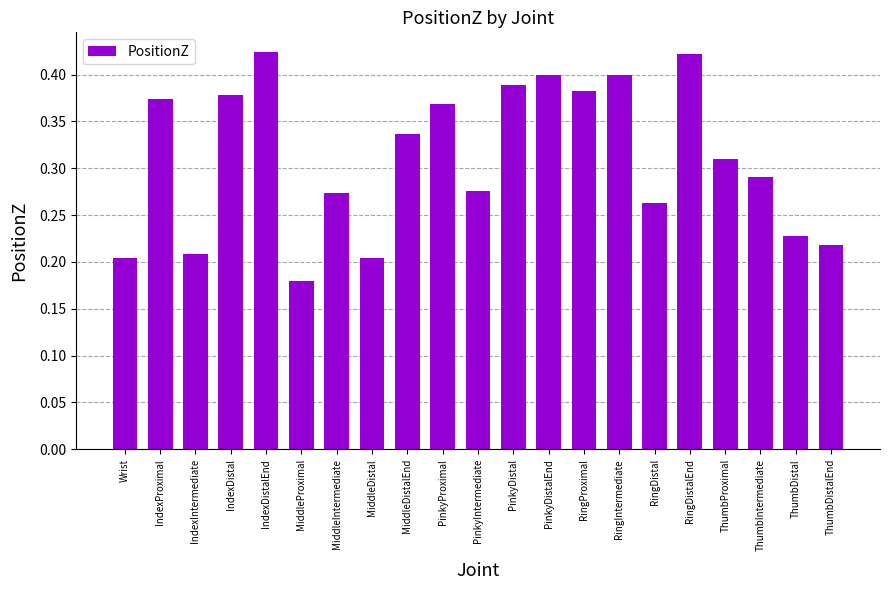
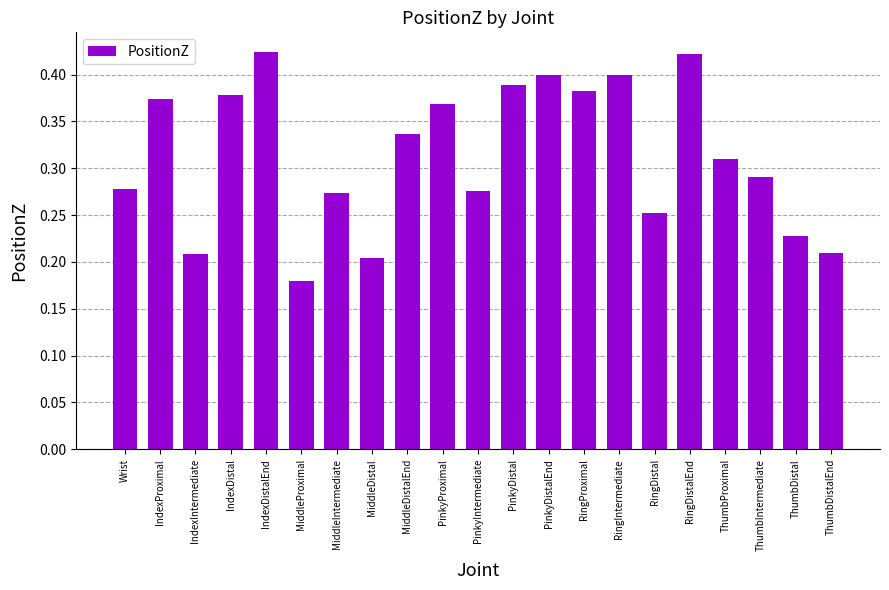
  {
-   "Wrist": 0.20,
+   "Wrist": 0.28,
    "IndexProximal": 0.37,
    "IndexIntermediate": 0.21,
    "IndexDistal": 0.38,
    "IndexDistalEnd": 0.42,
    "MiddleProximal": 0.18,
    "MiddleIntermediate": 0.27,
    "MiddleDistal": 0.20,
    "MiddleDistalEnd": 0.34,
    "PinkyProximal": 0.37,
    "PinkyIntermediate": 0.28,
    "PinkyDistal": 0.39,
    "PinkyDistalEnd": 0.40,
    "RingProximal": 0.38,
    "RingIntermediate": 0.40,
-   "RingDistal": 0.26,
+   "RingDistal": 0.25,
    "RingDistalEnd": 0.42,
    "ThumbProximal": 0.31,
    "ThumbIntermediate": 0.29,
    "ThumbDistal": 0.23,
-   "ThumbDistalEnd": 0.22
+   "ThumbDistalEnd": 0.21
  }
